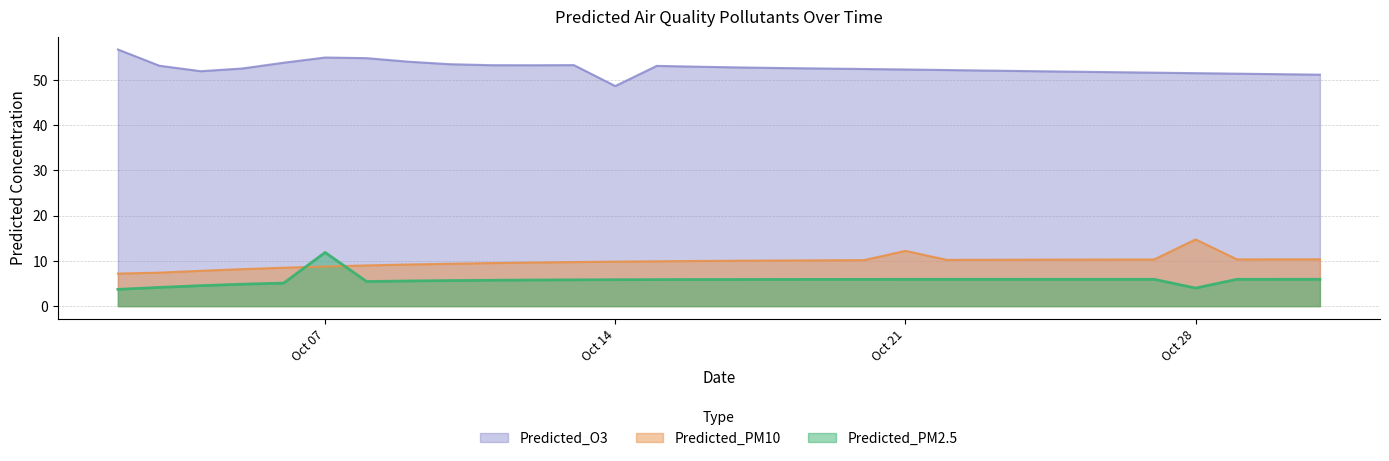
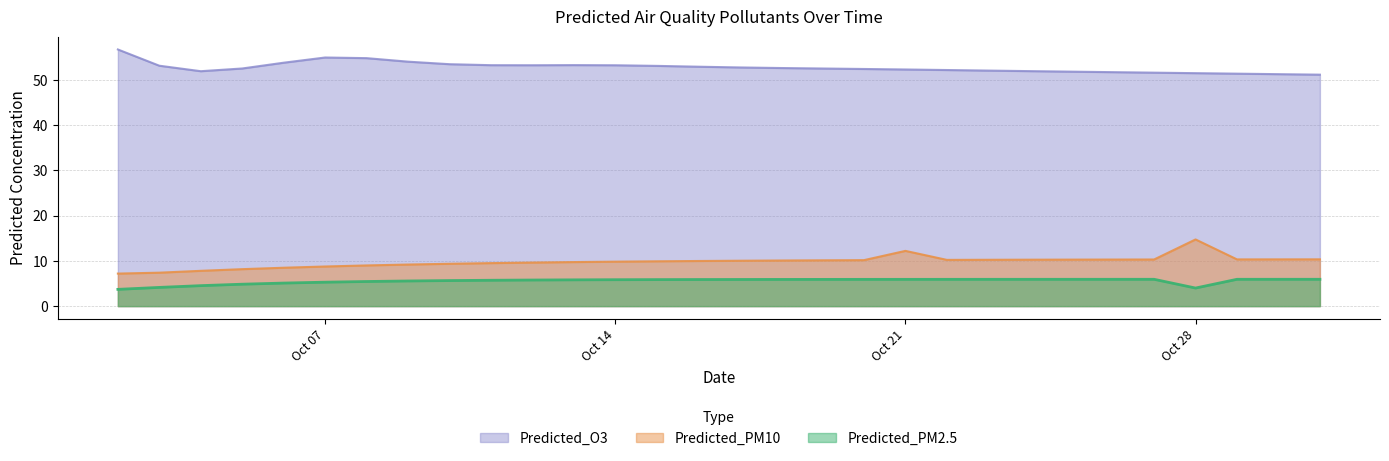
  {
    "Predicted_O3": {
      "Oct 07": 55,
-     "Oct 14": 49,
+     "Oct 14": 53,
      "Oct 21": 52,
      "Oct 28": 51
    },
    "Predicted_PM10": {
      "Oct 07": 9,
      "Oct 14": 10,
      "Oct 21": 12,
      "Oct 28": 15
    },
    "Predicted_PM2.5": {
-     "Oct 07": 12,
+     "Oct 07": 5,
      "Oct 14": 6,
      "Oct 21": 6,
      "Oct 28": 4
    }
  }
